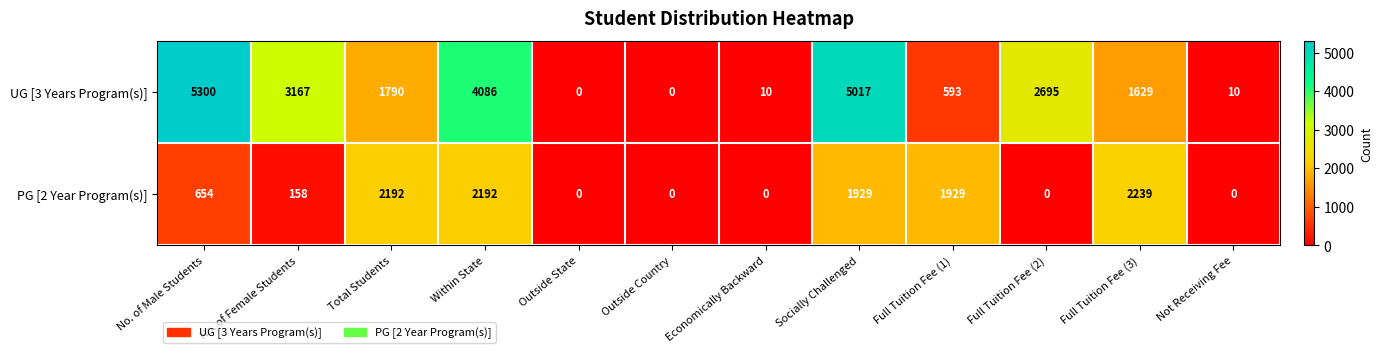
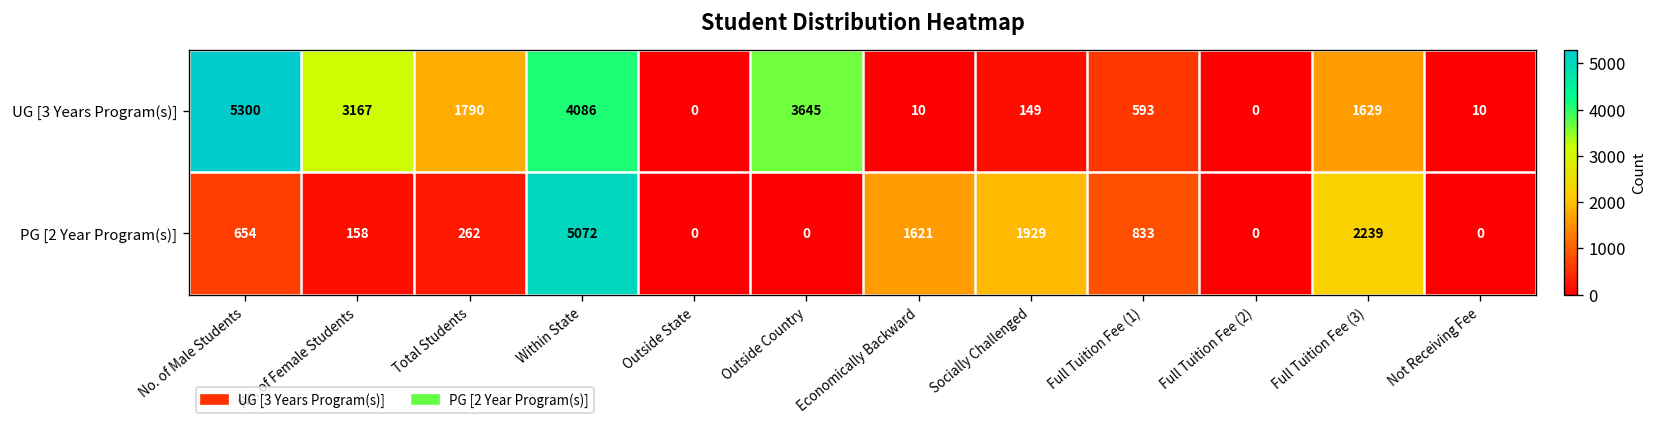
  {
    "UG [3 Years Program(s)]": {
      "No. of Male Students": 5300,
      "No. of Female Students": 3167,
      "Total Students": 1790,
      "Within State": 4086,
      "Outside State": 0,
-     "Outside Country": 0,
+     "Outside Country": 3645,
      "Economically Backward": 10,
-     "Socially Challenged": 5017,
+     "Socially Challenged": 149,
      "Full Tuition Fee (1)": 593,
-     "Full Tuition Fee (2)": 2695,
+     "Full Tuition Fee (2)": 0,
      "Full Tuition Fee (3)": 1629,
      "Not Receiving Fee": 10
    },
    "PG [2 Year Program(s)]": {
      "No. of Male Students": 654,
      "No. of Female Students": 158,
-     "Total Students": 2192,
-     "Within State": 2192,
+     "Total Students": 262,
+     "Within State": 5072,
      "Outside State": 0,
      "Outside Country": 0,
-     "Economically Backward": 0,
+     "Economically Backward": 1621,
      "Socially Challenged": 1929,
-     "Full Tuition Fee (1)": 1929,
+     "Full Tuition Fee (1)": 833,
      "Full Tuition Fee (2)": 0,
      "Full Tuition Fee (3)": 2239,
      "Not Receiving Fee": 0
    }
  }
